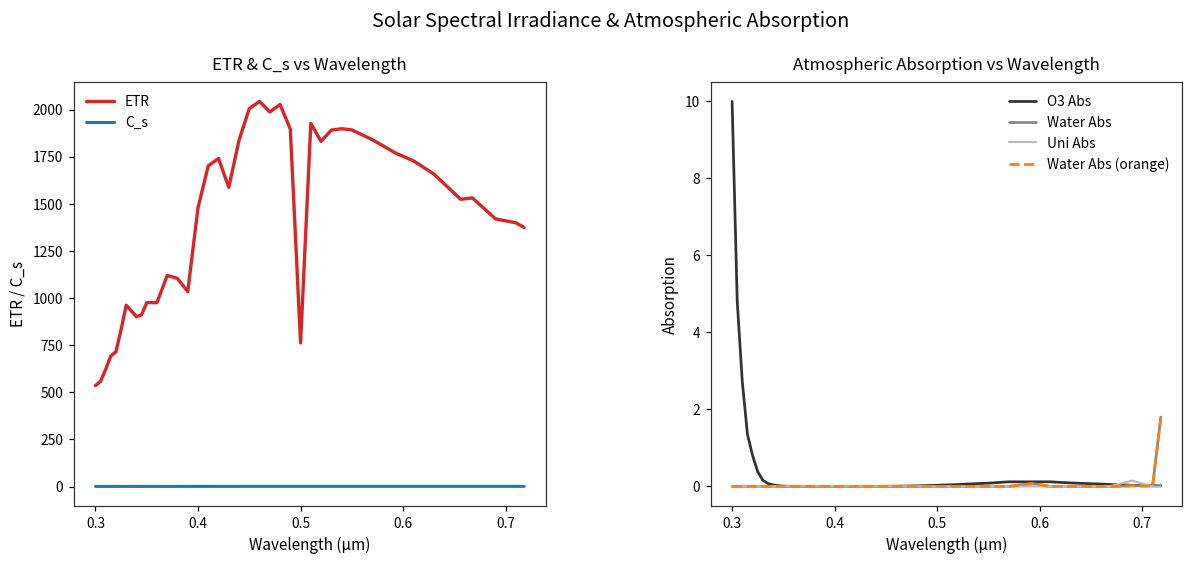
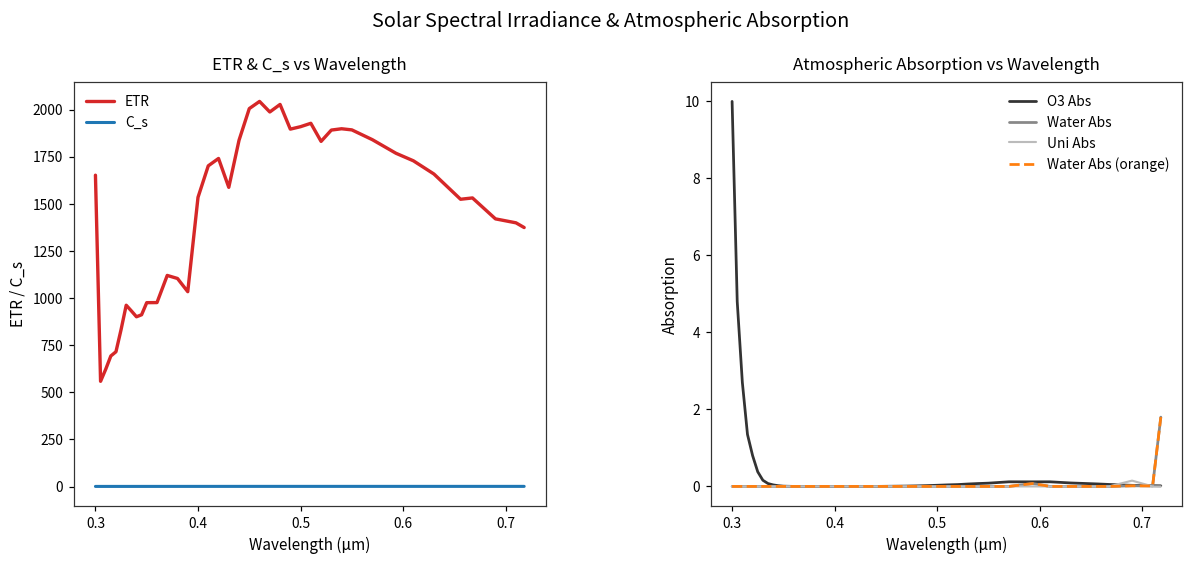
  {
    "ETR & C_s vs Wavelength": {
      "ETR": {
-       "0.3": 540,
-       "0.4": 1480,
-       "0.5": 760
+       "0.3": 1650,
+       "0.4": 1530,
+       "0.5": 1910
      },
      "C_s": {
        "0.3": 0,
        "0.4": 0,
        "0.5": 0
      }
    },
    "Atmospheric Absorption vs Wavelength": {
      "O3 Abs": {
        "0.3": 10.0
      }
    }
  }
